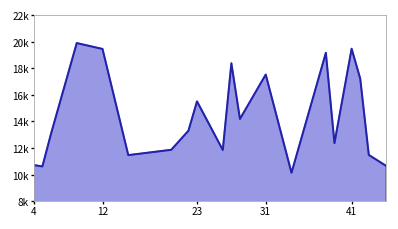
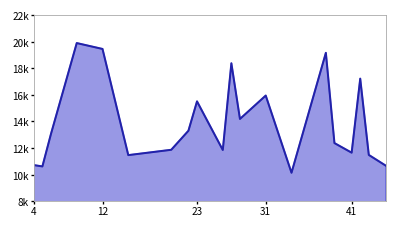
  {
    "4": 10700,
    "12": 19500,
    "23": 15500,
-   "31": 17500,
-   "41": 19500
+   "31": 16000,
+   "41": 11700
  }
